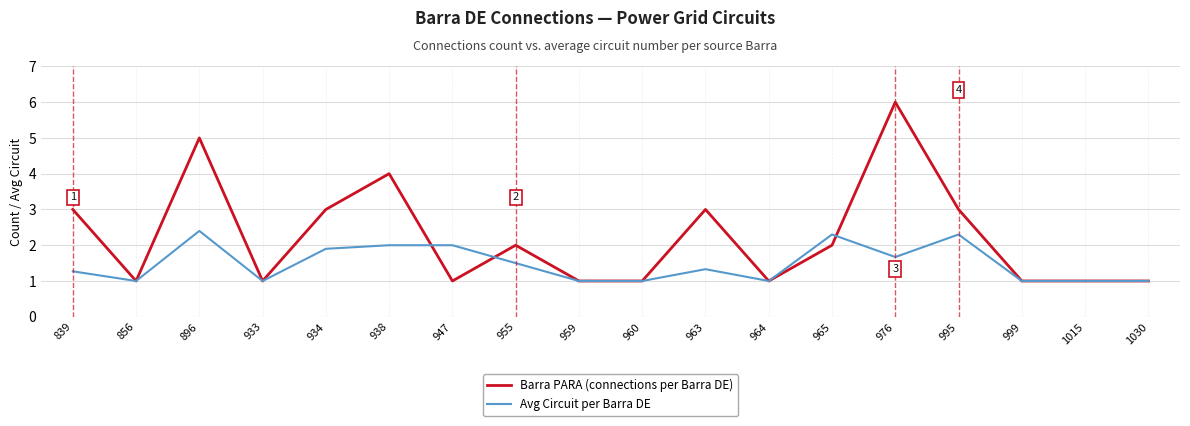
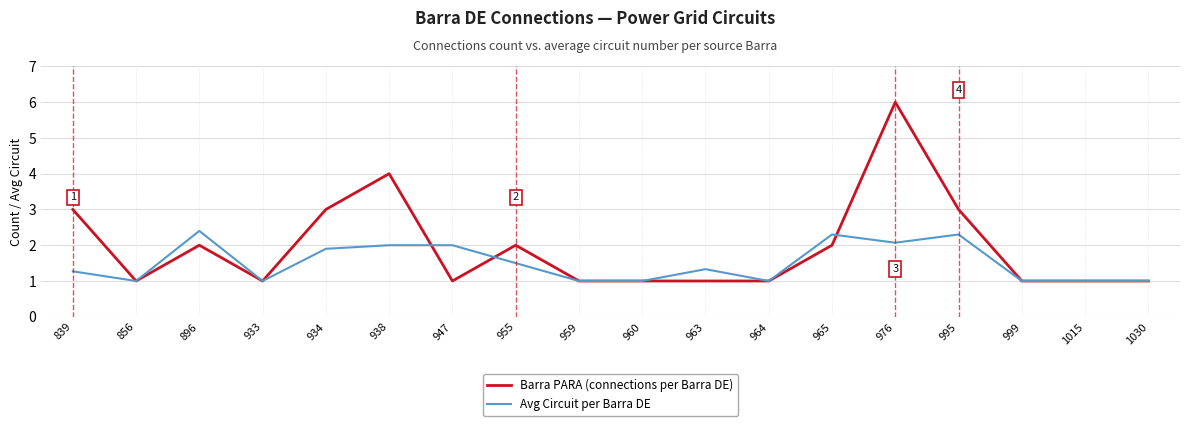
  {
    "Barra PARA (connections per Barra DE)": {
-     "896": 5,
+     "896": 2,
      "934": 3,
      "938": 4,
      "947": 1,
      "955": 2,
-     "963": 3,
+     "963": 1,
      "965": 2,
      "976": 6,
      "995": 3
    },
    "Avg Circuit per Barra DE": {
      "839": 1.3,
      "896": 2.4,
      "934": 1.9,
      "938": 2.0,
      "947": 2.0,
      "955": 1.5,
      "963": 1.3,
      "965": 2.3,
-     "976": 1.7,
+     "976": 2.1,
      "995": 2.3
    }
  }
